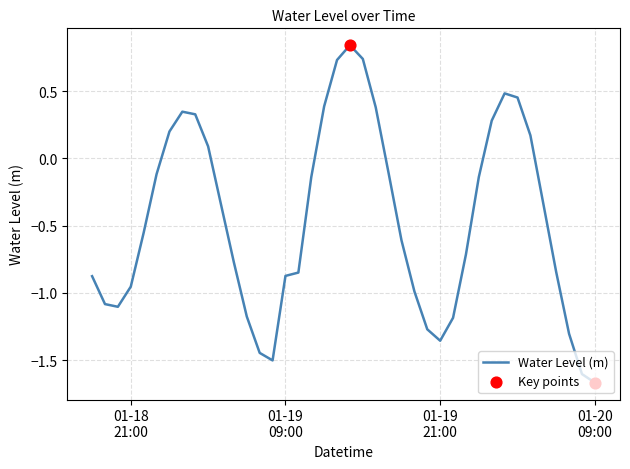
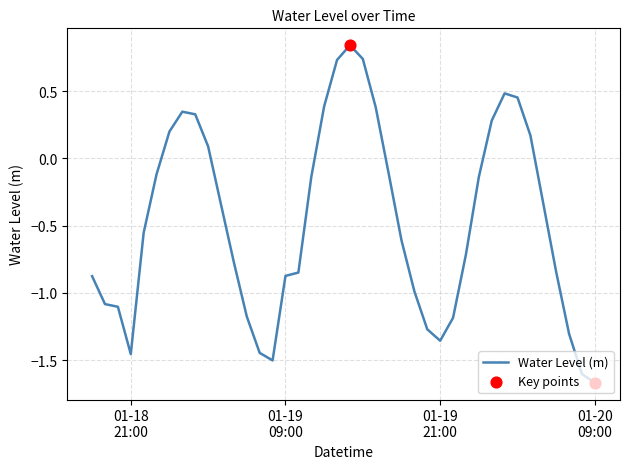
  {
    "Water Level (m)": {
-     "01-18 21:00": -0.95,
+     "01-18 21:00": -1.46,
      "01-19 09:00": -0.87,
      "01-19 21:00": -1.36
    }
  }
